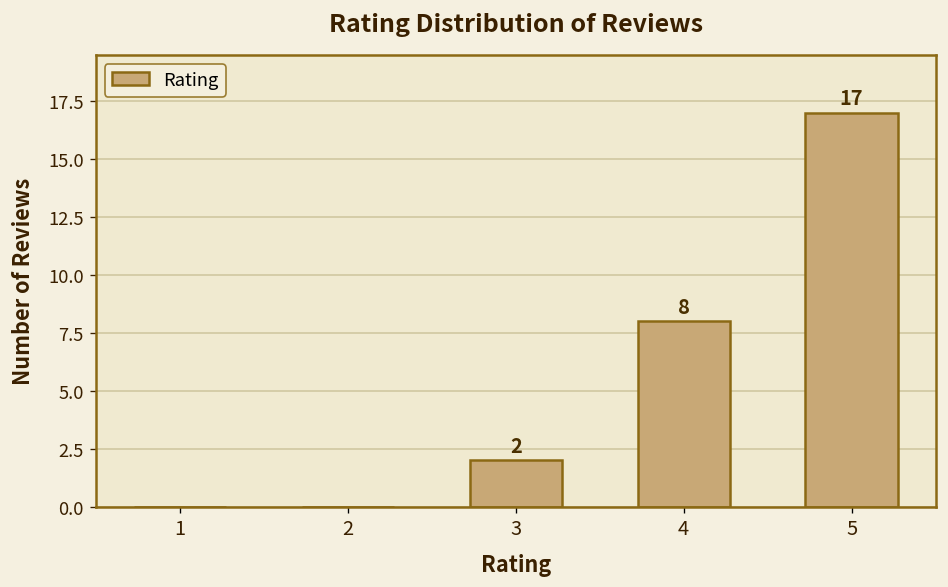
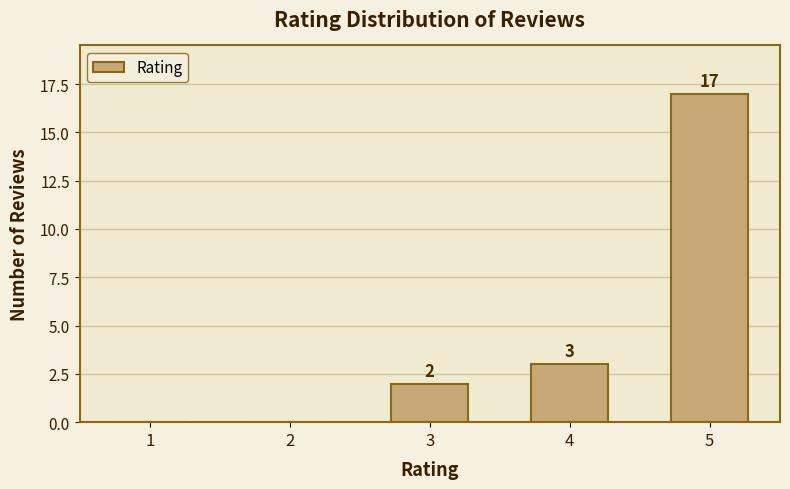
  {
    "3": 2,
-   "4": 8,
+   "4": 3,
    "5": 17
  }
